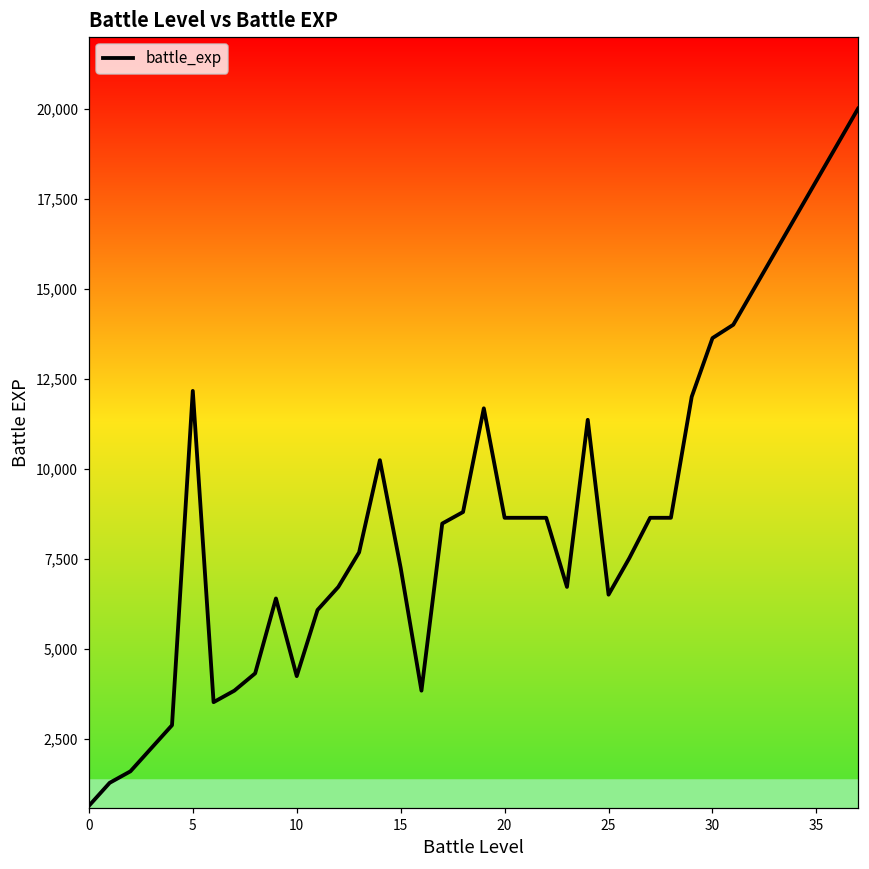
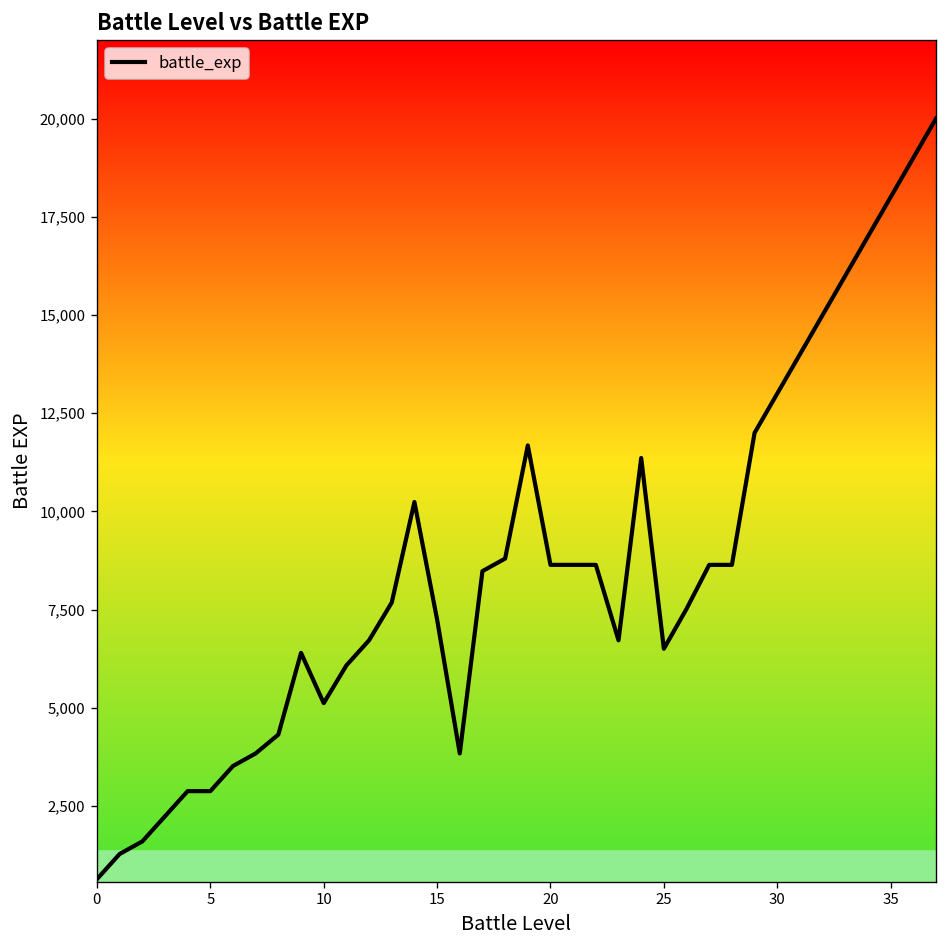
  {
-   "5": "12,200",
-   "10": "4,200",
+   "5": "2,900",
+   "10": "5,100",
    "15": "7,300",
    "20": "8,600",
    "25": "6,500",
-   "30": "13,600",
+   "30": "13,000",
    "35": "18,000"
  }
